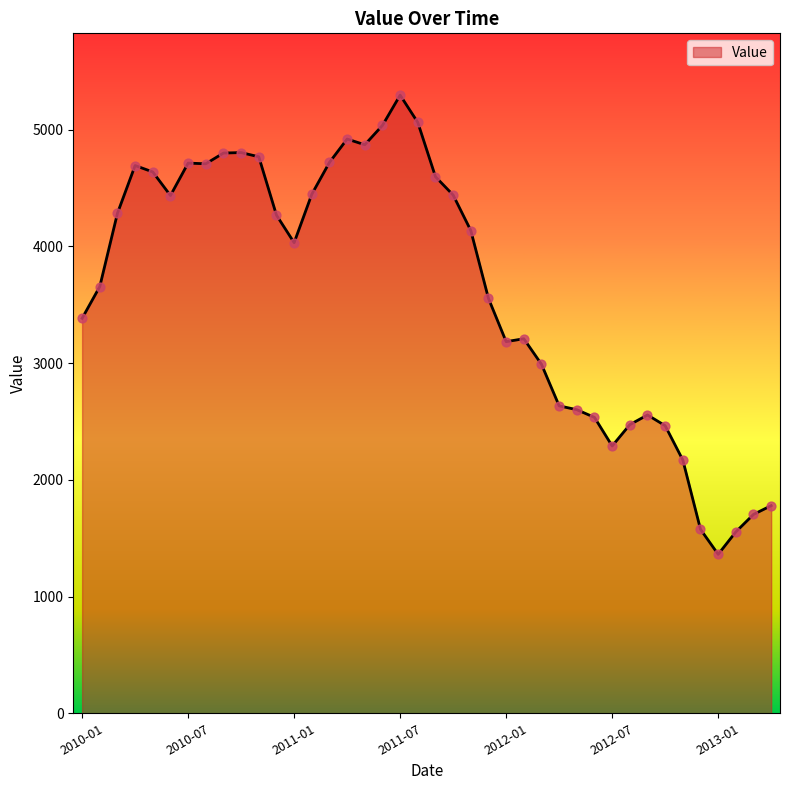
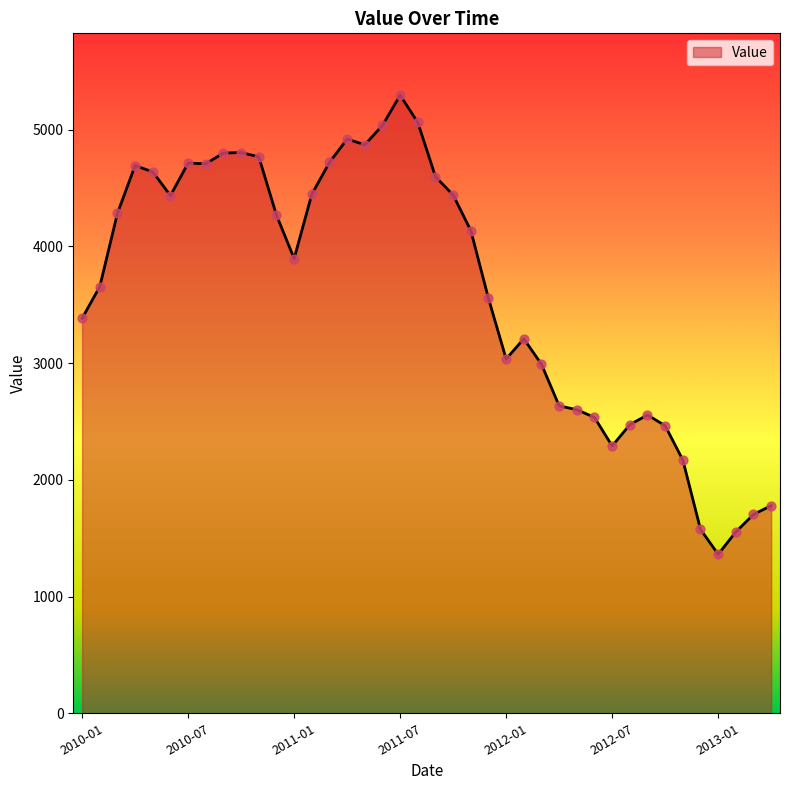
  {
    "2010-01": 3380,
    "2010-07": 4710,
-   "2011-01": 4030,
+   "2011-01": 3900,
    "2011-07": 5300,
-   "2012-01": 3180,
+   "2012-01": 3040,
    "2012-07": 2290,
    "2013-01": 1360
  }
